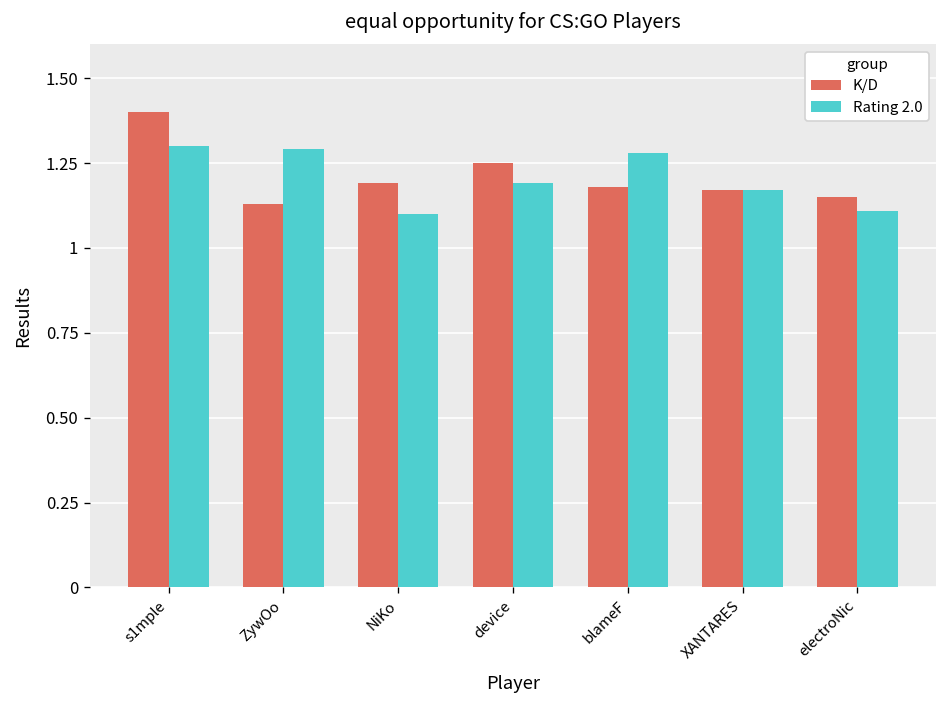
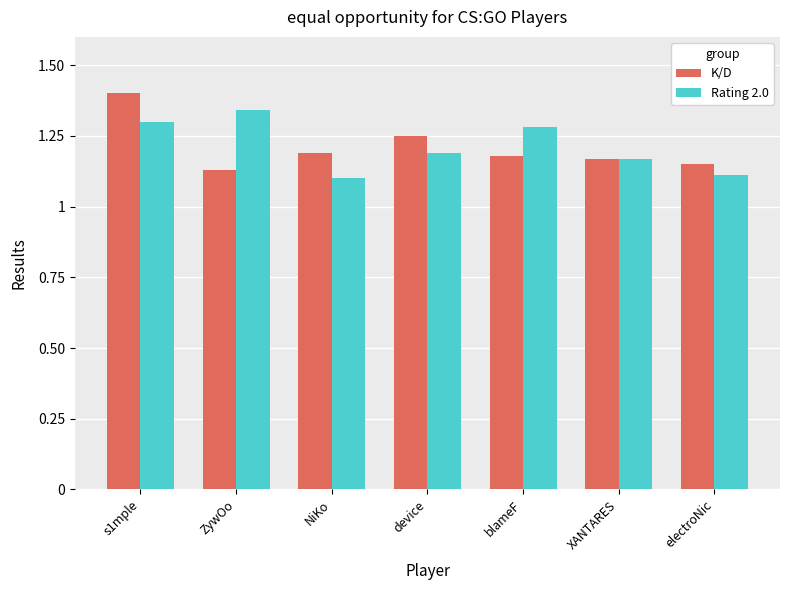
  {
    "K/D": {
      "s1mple": 1.40,
      "ZywOo": 1.13,
      "NiKo": 1.19,
      "device": 1.25,
      "blameF": 1.18,
      "XANTARES": 1.17,
      "electroNic": 1.15
    },
    "Rating 2.0": {
      "s1mple": 1.30,
-     "ZywOo": 1.29,
+     "ZywOo": 1.34,
      "NiKo": 1.10,
      "device": 1.19,
      "blameF": 1.28,
      "XANTARES": 1.17,
      "electroNic": 1.11
    }
  }
